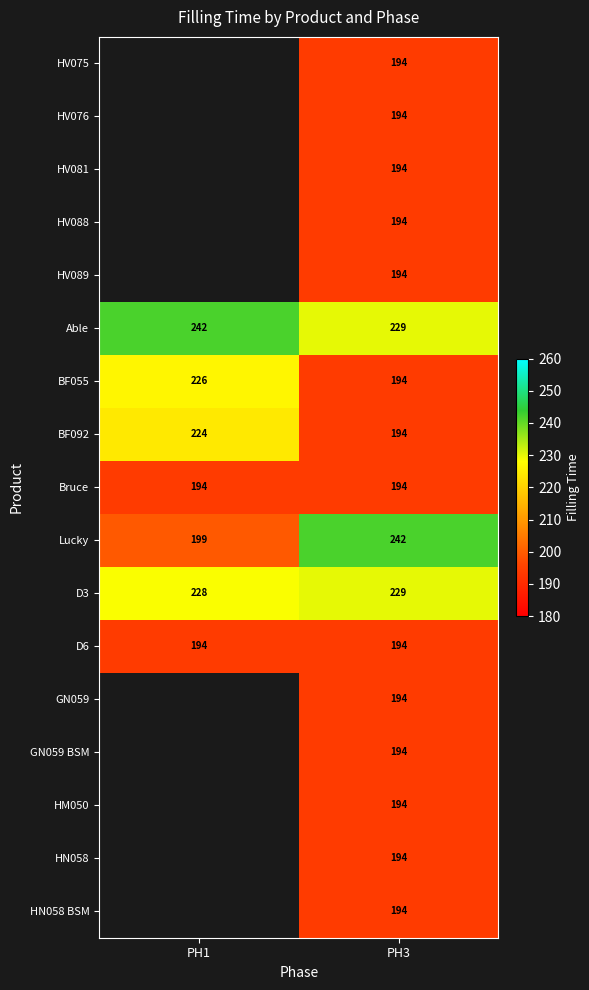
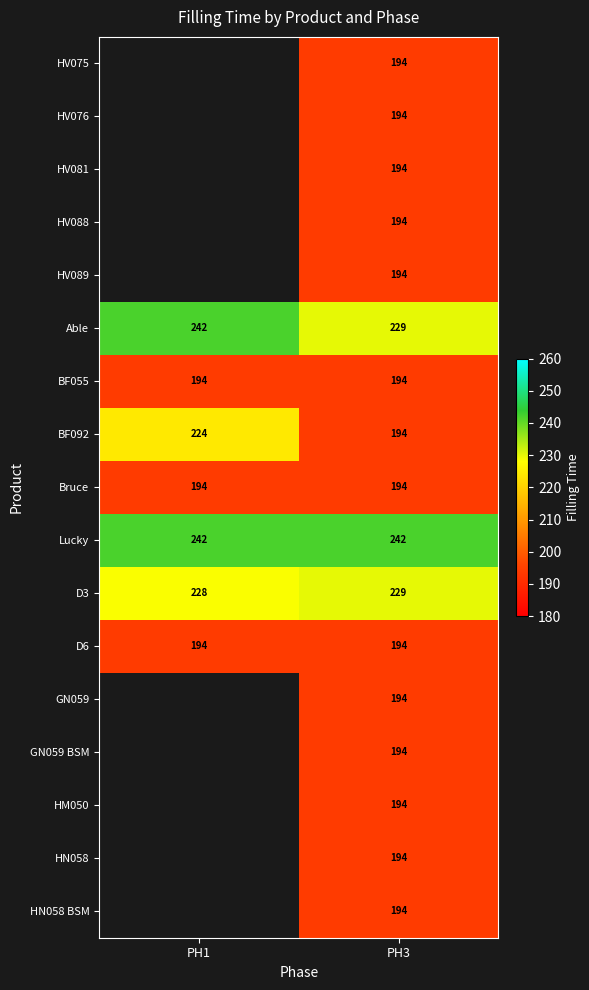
  {
    "HV075": {
      "PH3": 194
    },
    "HV076": {
      "PH3": 194
    },
    "HV081": {
      "PH3": 194
    },
    "HV088": {
      "PH3": 194
    },
    "HV089": {
      "PH3": 194
    },
    "Able": {
      "PH1": 242,
      "PH3": 229
    },
    "BF055": {
-     "PH1": 226,
+     "PH1": 194,
      "PH3": 194
    },
    "BF092": {
      "PH1": 224,
      "PH3": 194
    },
    "Bruce": {
      "PH1": 194,
      "PH3": 194
    },
    "Lucky": {
-     "PH1": 199,
+     "PH1": 242,
      "PH3": 242
    },
    "D3": {
      "PH1": 228,
      "PH3": 229
    },
    "D6": {
      "PH1": 194,
      "PH3": 194
    },
    "GN059": {
      "PH3": 194
    },
    "GN059 BSM": {
      "PH3": 194
    },
    "HM050": {
      "PH3": 194
    },
    "HN058": {
      "PH3": 194
    },
    "HN058 BSM": {
      "PH3": 194
    }
  }
